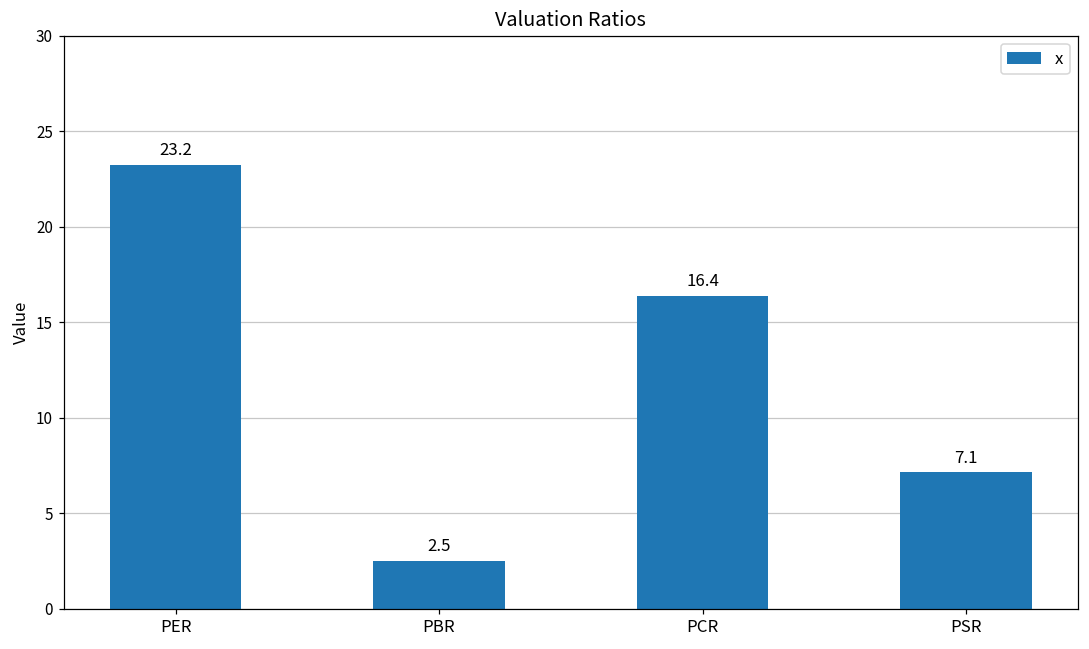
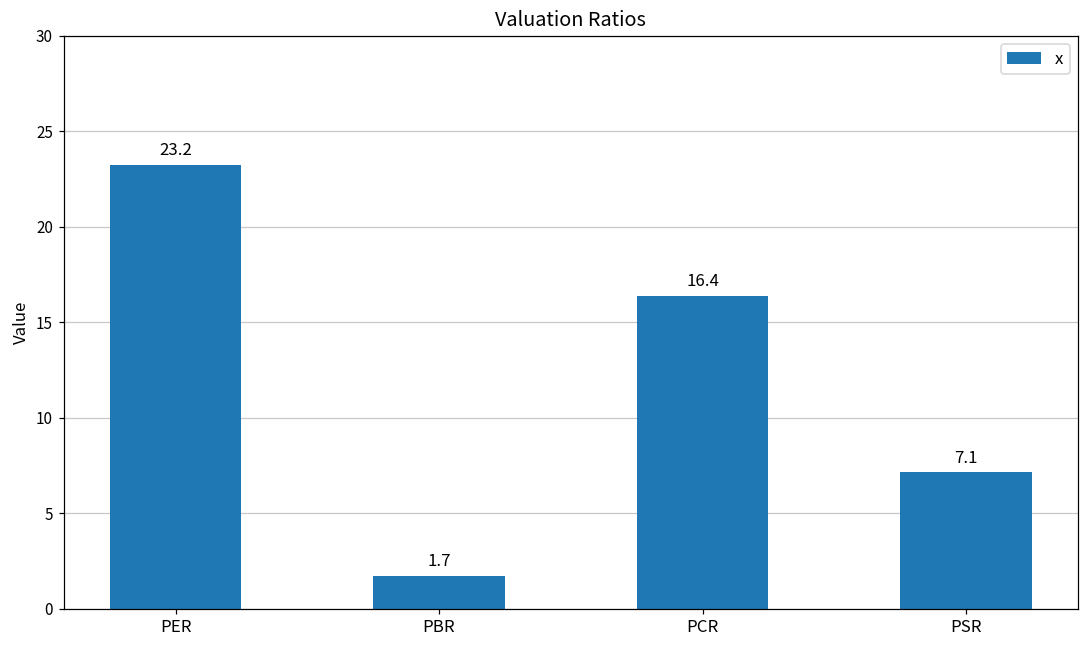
  {
    "PER": 23.2,
-   "PBR": 2.5,
+   "PBR": 1.7,
    "PCR": 16.4,
    "PSR": 7.1
  }
